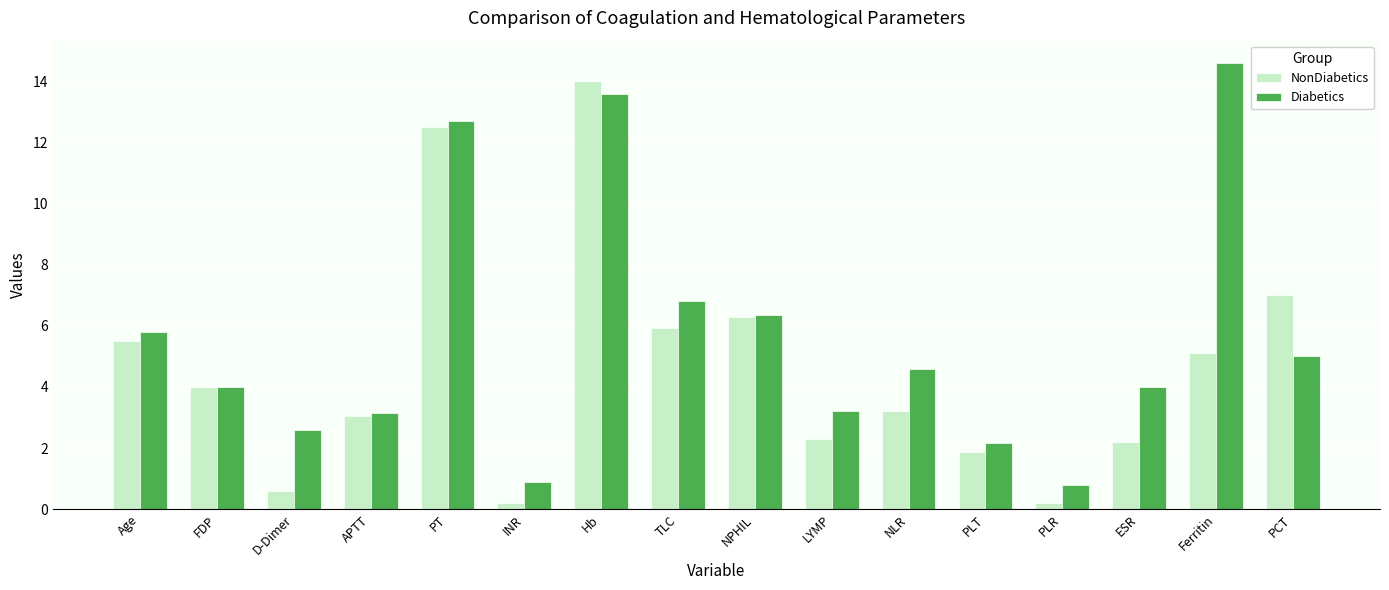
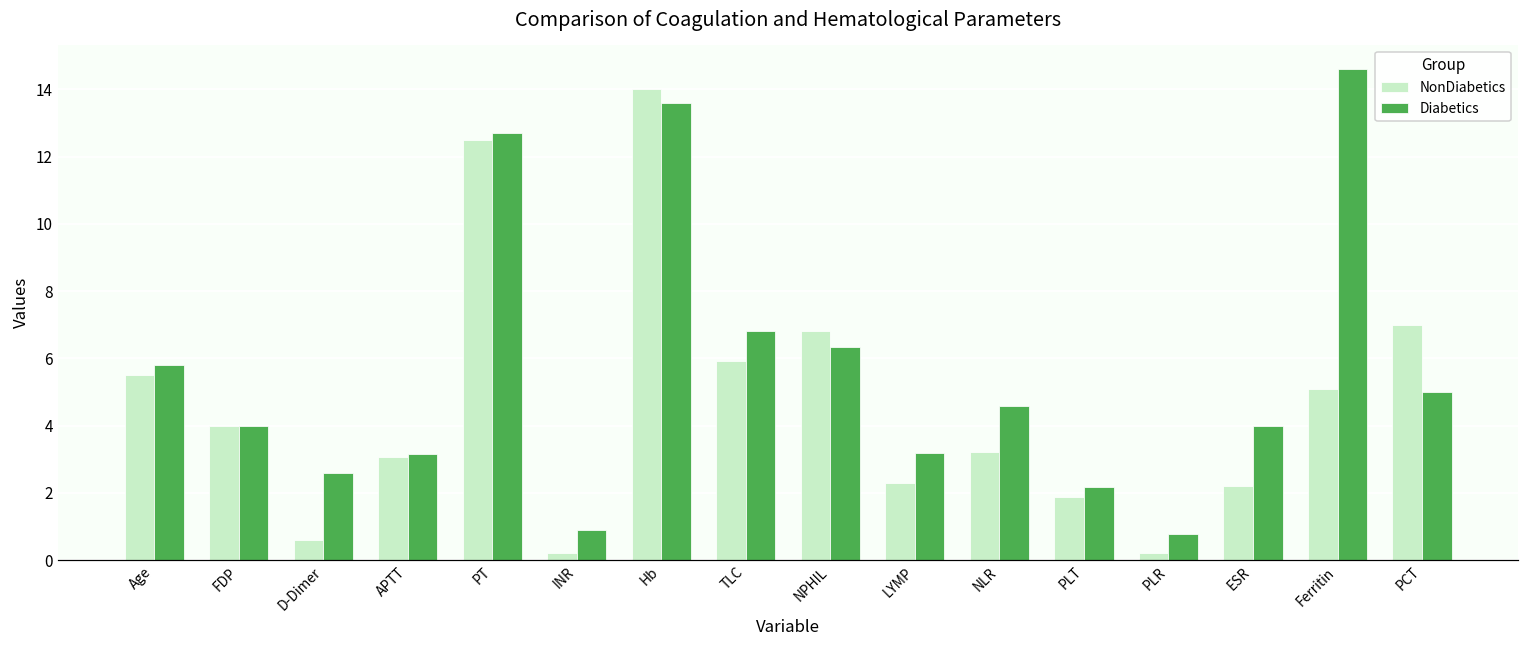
  {
    "NonDiabetics": {
      "Age": 5.5,
      "FDP": 4.0,
      "D-Dimer": 0.6,
      "APTT": 3.1,
      "PT": 12.5,
      "INR": 0.2,
      "Hb": 14.0,
      "TLC": 5.9,
-     "NPHIL": 6.3,
+     "NPHIL": 6.8,
      "LYMP": 2.3,
      "NLR": 3.2,
      "PLT": 1.9,
      "PLR": 0.2,
      "ESR": 2.2,
      "Ferritin": 5.1,
      "PCT": 7.0
    },
    "Diabetics": {
      "Age": 5.8,
      "FDP": 4.0,
      "D-Dimer": 2.6,
      "APTT": 3.2,
      "PT": 12.7,
      "INR": 0.9,
      "Hb": 13.6,
      "TLC": 6.8,
      "NPHIL": 6.4,
      "LYMP": 3.2,
      "NLR": 4.6,
      "PLT": 2.2,
      "PLR": 0.8,
      "ESR": 4.0,
      "Ferritin": 14.6,
      "PCT": 5.0
    }
  }
